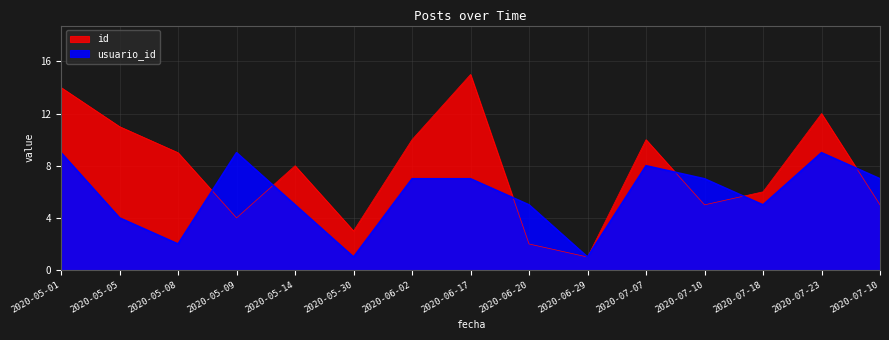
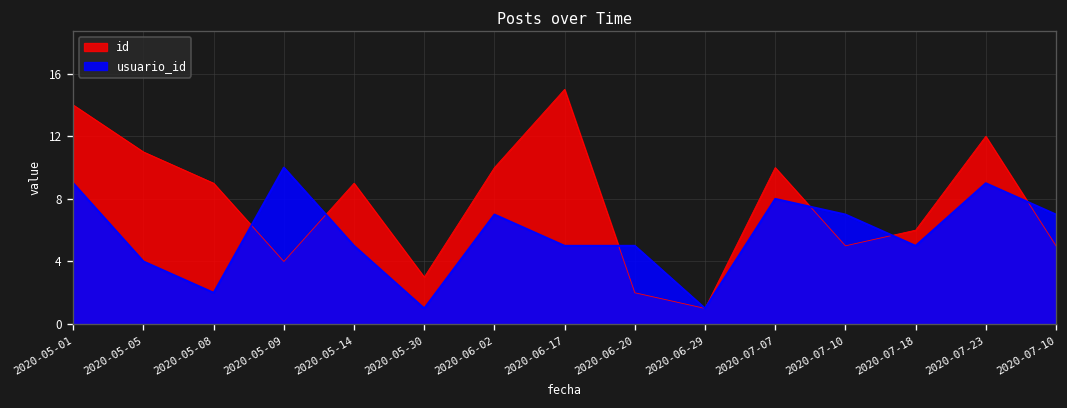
  {
    "id": {
      "2020-05-01": 14,
      "2020-05-05": 11,
      "2020-05-08": 9,
      "2020-05-09": 4,
-     "2020-05-14": 8,
+     "2020-05-14": 9,
      "2020-05-30": 3,
      "2020-06-02": 10,
      "2020-06-17": 15,
      "2020-06-20": 2,
      "2020-07-07": 10,
      "2020-07-18": 6,
      "2020-07-23": 12
    },
    "usuario_id": {
      "2020-05-01": 9,
      "2020-05-05": 4,
      "2020-05-08": 2,
-     "2020-05-09": 9,
+     "2020-05-09": 10,
      "2020-05-14": 5,
      "2020-05-30": 1,
      "2020-06-02": 7,
-     "2020-06-17": 7,
+     "2020-06-17": 5,
      "2020-06-20": 5,
      "2020-07-07": 8,
      "2020-07-18": 5,
      "2020-07-23": 9
    }
  }
